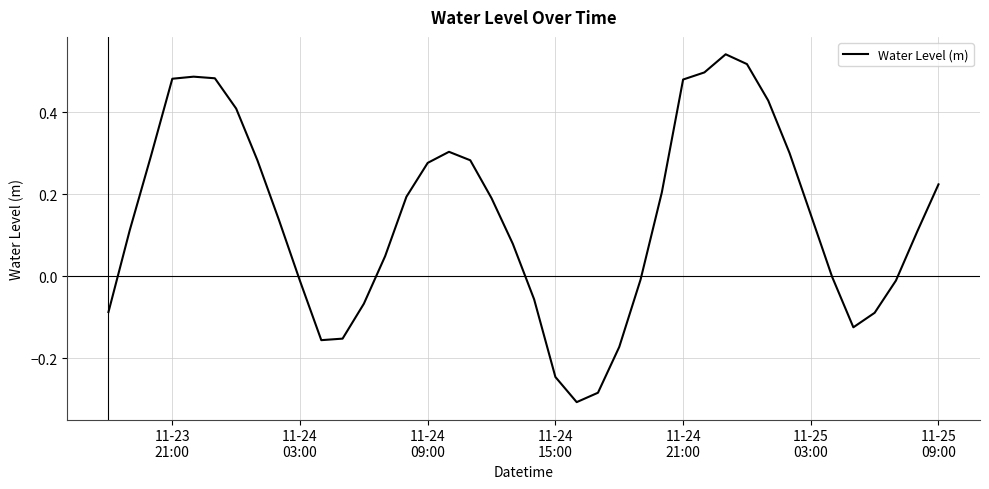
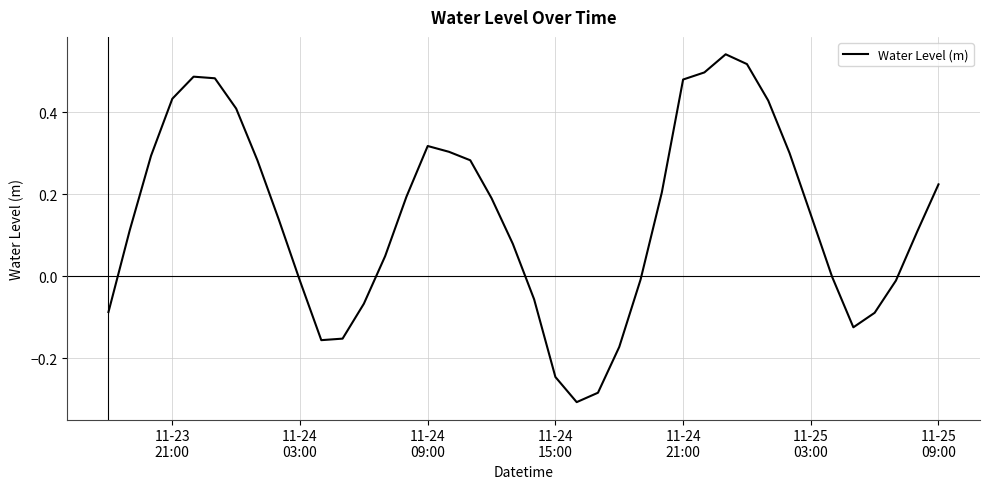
  {
-   "11-23 21:00": 0.48,
+   "11-23 21:00": 0.43,
    "11-24 03:00": -0.01,
-   "11-24 09:00": 0.28,
+   "11-24 09:00": 0.32,
    "11-24 15:00": -0.25,
    "11-24 21:00": 0.48,
    "11-25 03:00": 0.15,
    "11-25 09:00": 0.22
  }
